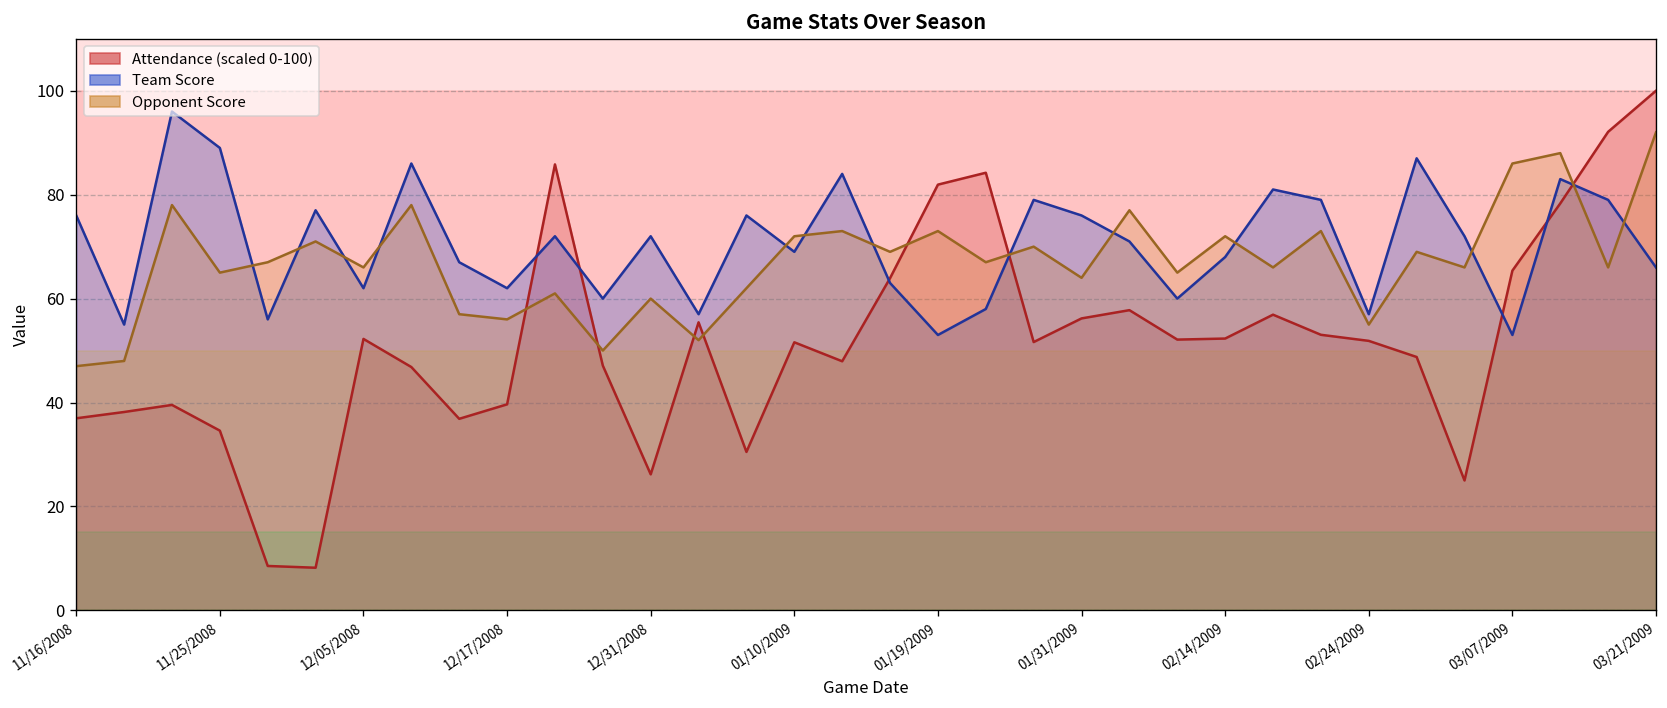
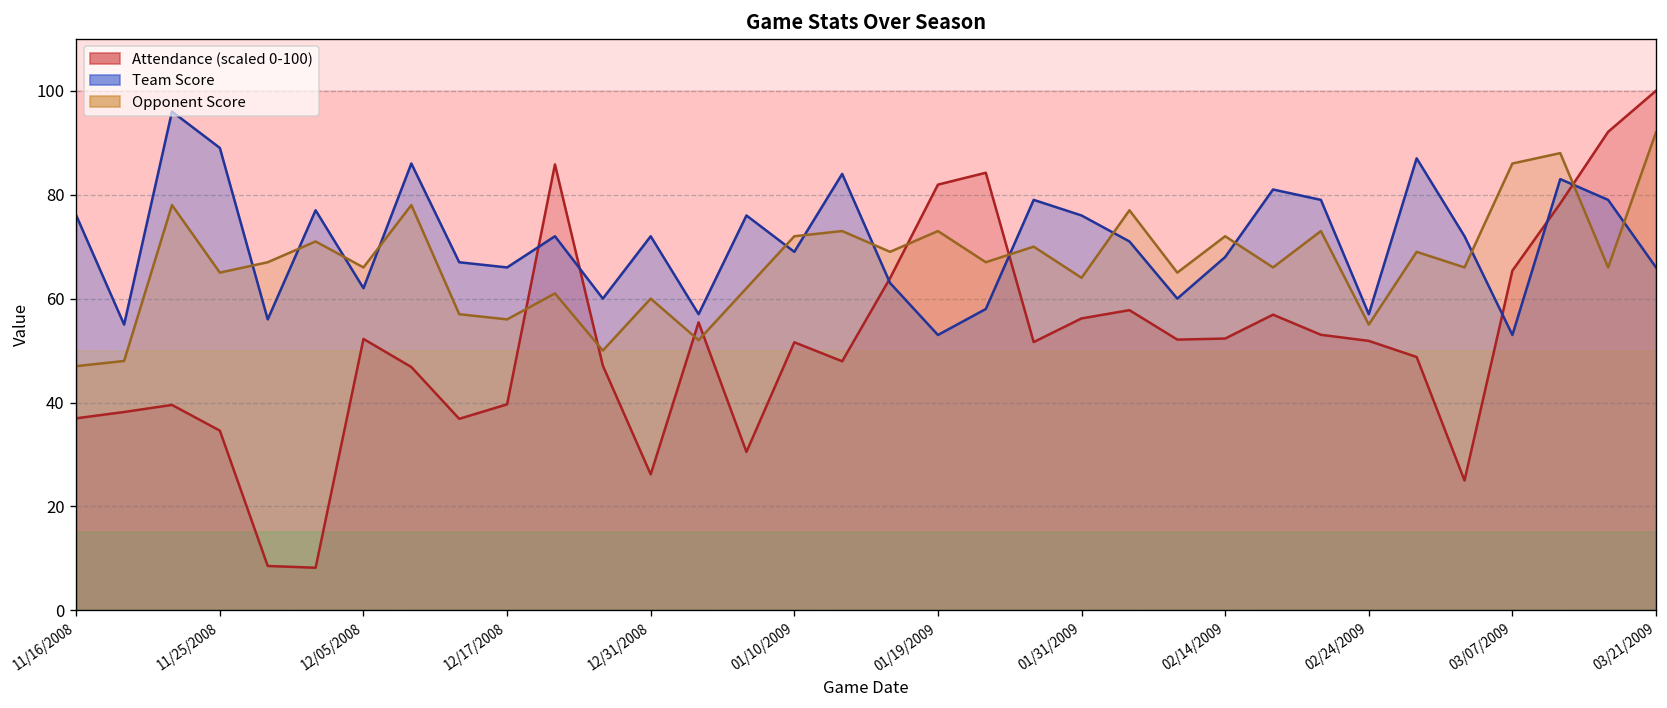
  {
    "Team Score": {
      "11/16/2008": 76,
      "11/25/2008": 89,
      "12/05/2008": 62,
-     "12/17/2008": 62,
+     "12/17/2008": 66,
      "12/31/2008": 72,
      "01/10/2009": 69,
      "01/19/2009": 53,
      "01/31/2009": 76,
      "02/14/2009": 68,
      "02/24/2009": 57,
      "03/07/2009": 53,
      "03/21/2009": 66
    }
  }
